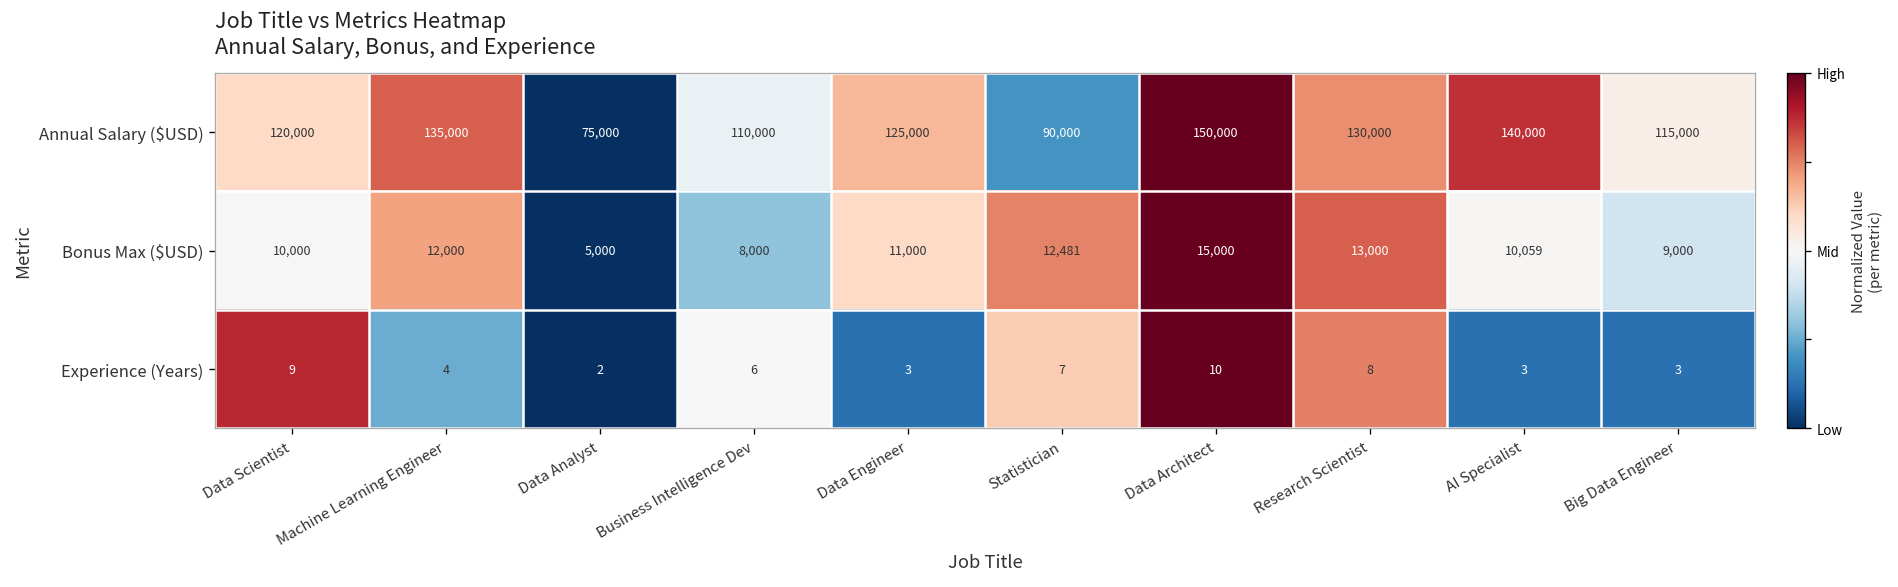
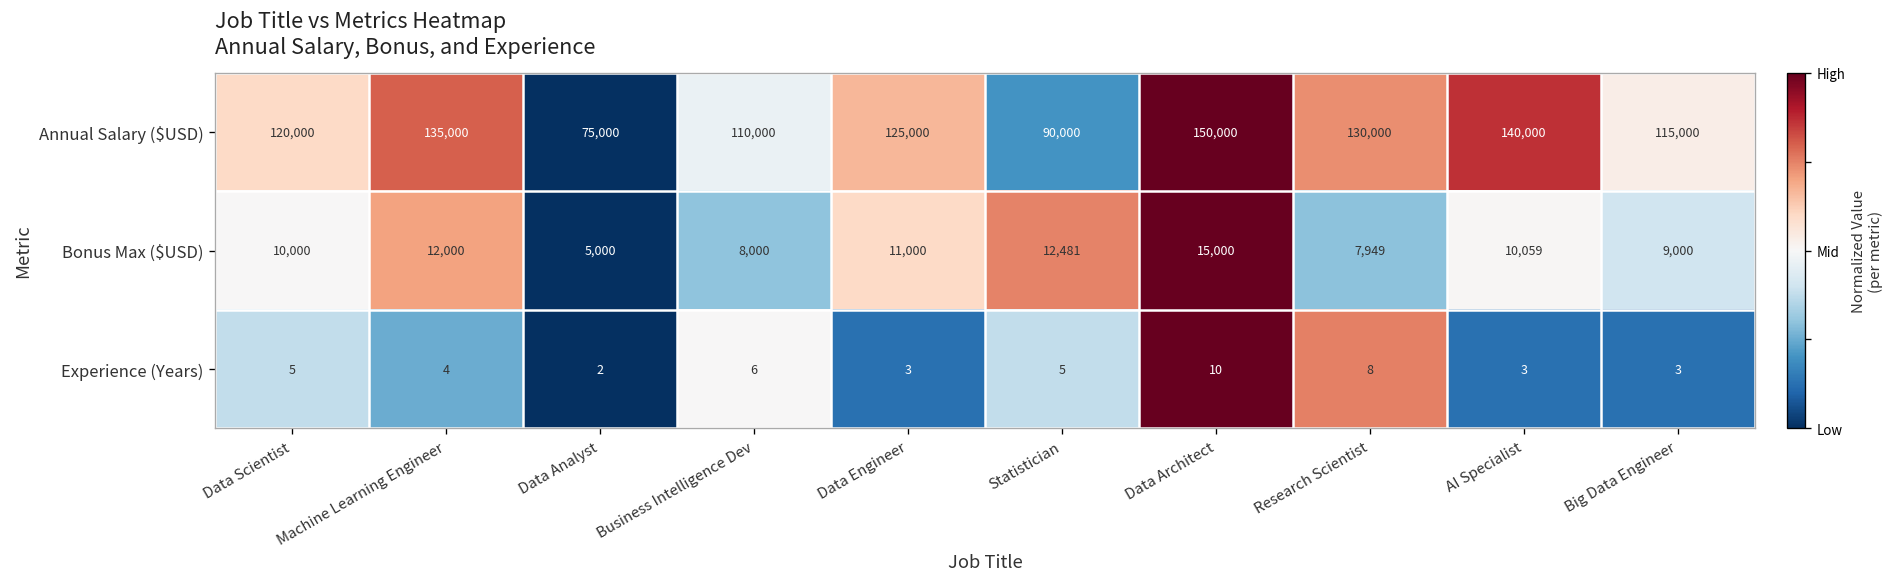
  {
    "Annual Salary ($USD)": {
      "Data Scientist": "120,000",
      "Machine Learning Engineer": "135,000",
      "Data Analyst": "75,000",
      "Business Intelligence Dev": "110,000",
      "Data Engineer": "125,000",
      "Statistician": "90,000",
      "Data Architect": "150,000",
      "Research Scientist": "130,000",
      "AI Specialist": "140,000",
      "Big Data Engineer": "115,000"
    },
    "Bonus Max ($USD)": {
      "Data Scientist": "10,000",
      "Machine Learning Engineer": "12,000",
      "Data Analyst": "5,000",
      "Business Intelligence Dev": "8,000",
      "Data Engineer": "11,000",
      "Statistician": "12,481",
      "Data Architect": "15,000",
-     "Research Scientist": "13,000",
+     "Research Scientist": "7,949",
      "AI Specialist": "10,059",
      "Big Data Engineer": "9,000"
    },
    "Experience (Years)": {
-     "Data Scientist": "9",
+     "Data Scientist": "5",
      "Machine Learning Engineer": "4",
      "Data Analyst": "2",
      "Business Intelligence Dev": "6",
      "Data Engineer": "3",
-     "Statistician": "7",
+     "Statistician": "5",
      "Data Architect": "10",
      "Research Scientist": "8",
      "AI Specialist": "3",
      "Big Data Engineer": "3"
    }
  }
